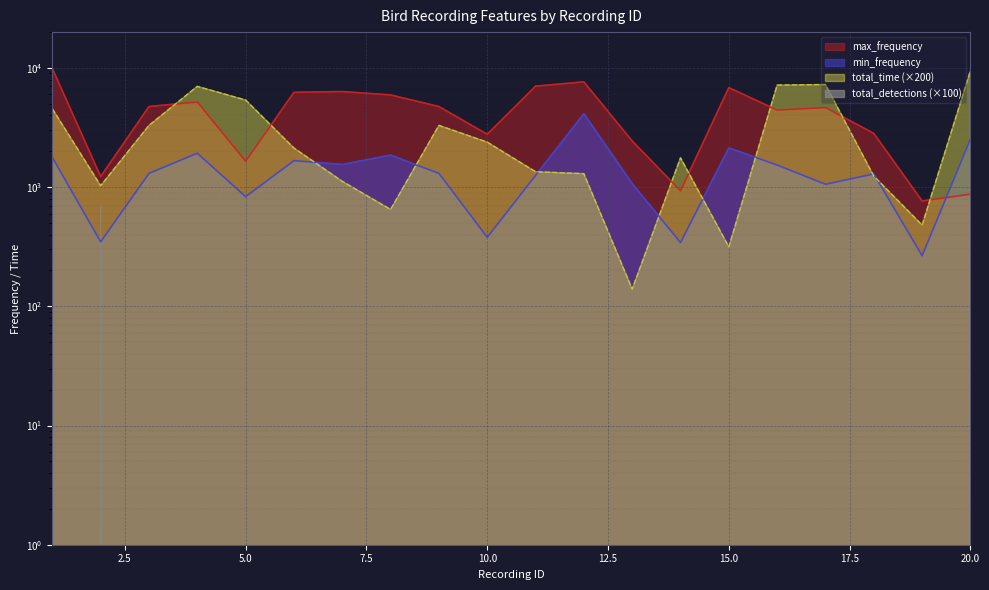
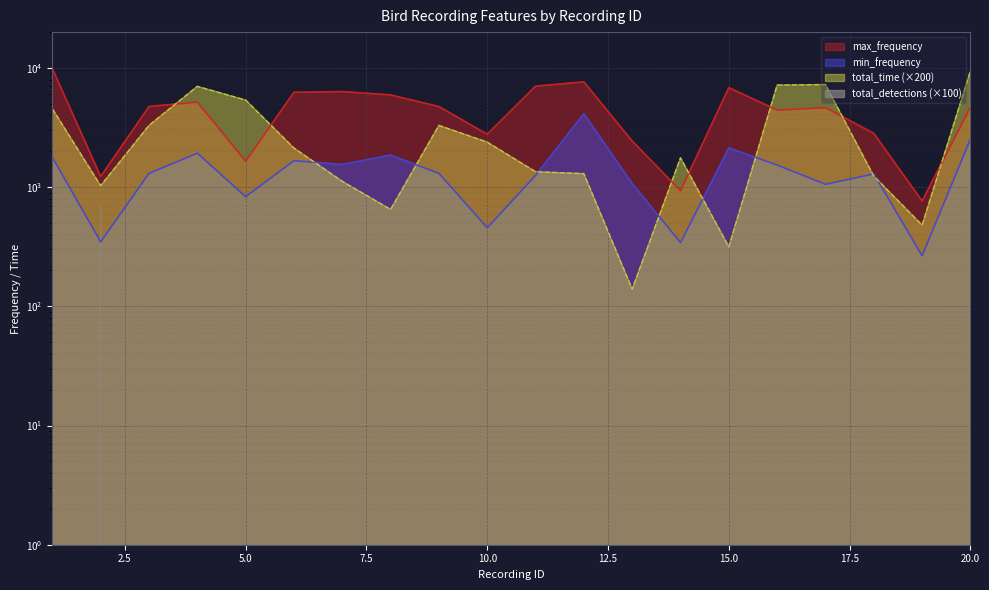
  {
    "max_frequency": {
      "5.0": 1700,
      "10.0": 2800,
      "15.0": 7000,
-     "20.0": 900
+     "20.0": 4700
    },
    "min_frequency": {
      "5.0": 800,
-     "10.0": 380,
+     "10.0": 460,
      "15.0": 2100,
      "20.0": 2500
    },
    "total_time (×200)": {
      "5.0": 5000,
      "10.0": 2400,
      "15.0": 320,
      "20.0": 9000
    }
  }
